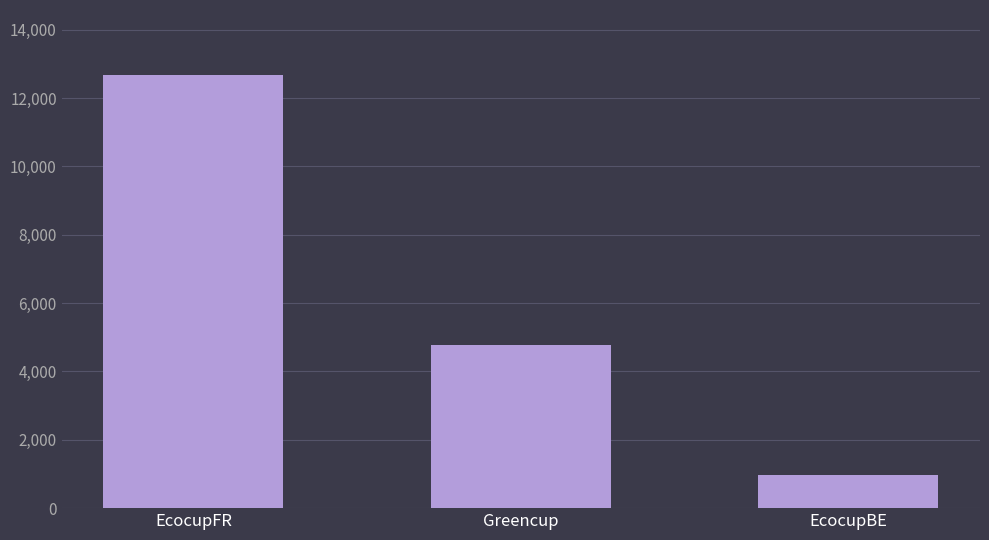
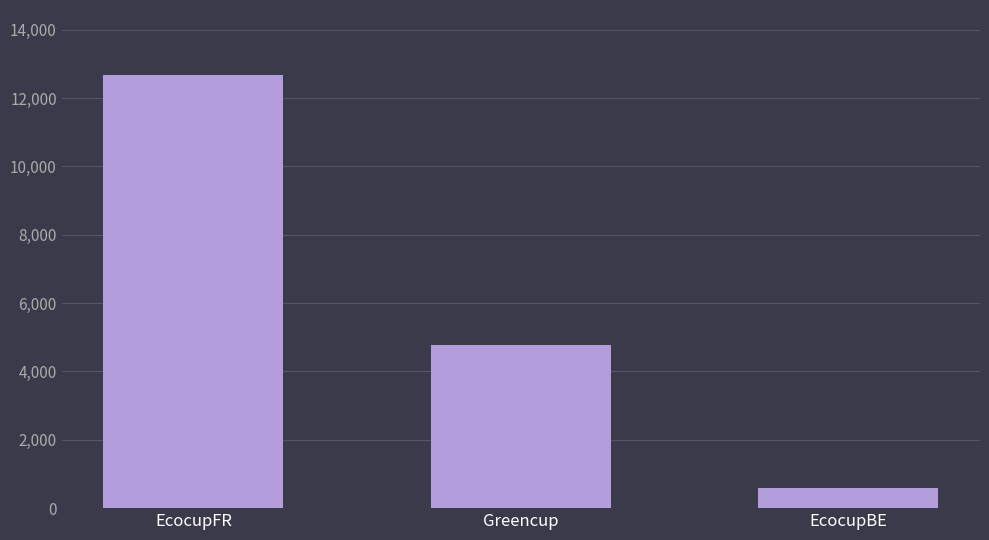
  {
    "EcocupFR": "12,700",
    "Greencup": "4,800",
-   "EcocupBE": "1,000"
+   "EcocupBE": "600"
  }
